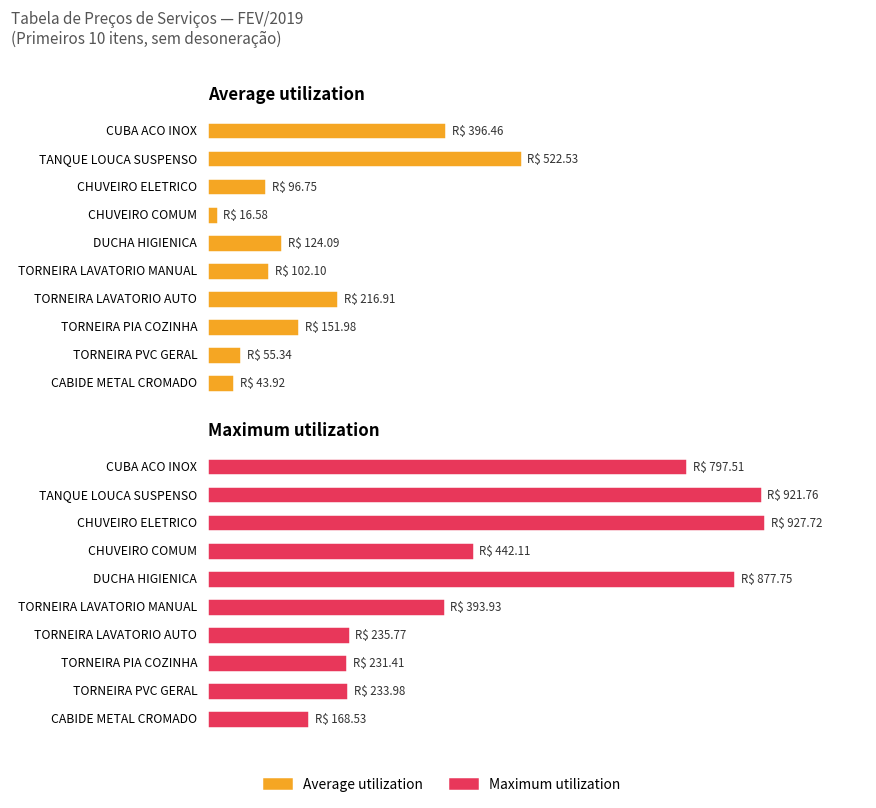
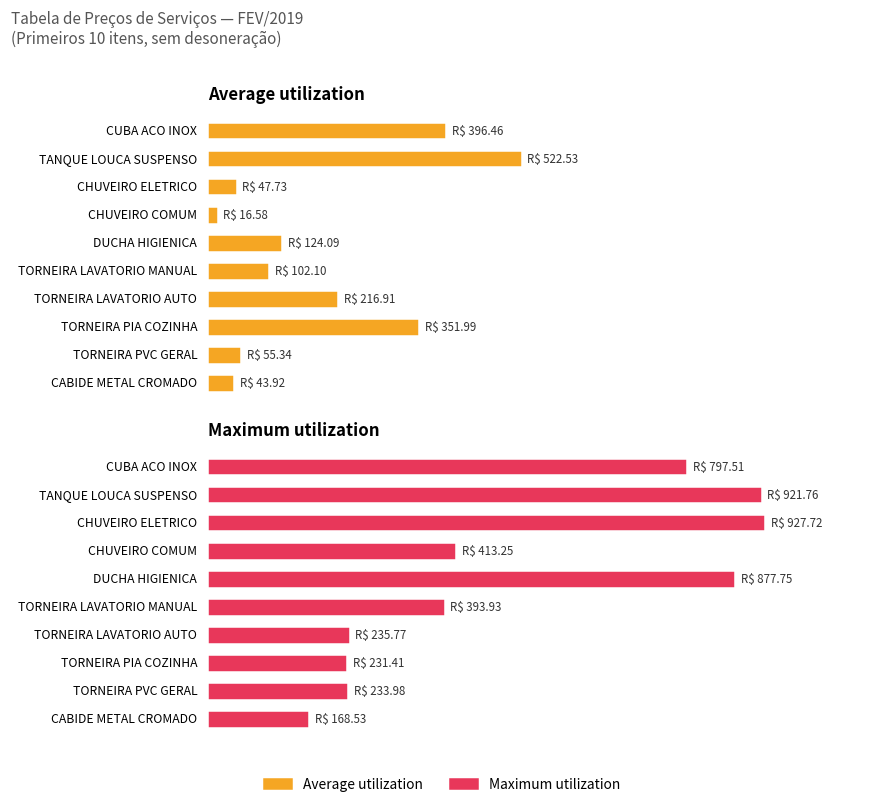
  {
    "Average utilization": {
      "CUBA ACO INOX": 396.46,
      "TANQUE LOUCA SUSPENSO": 522.53,
-     "CHUVEIRO ELETRICO": 96.75,
+     "CHUVEIRO ELETRICO": 47.73,
      "CHUVEIRO COMUM": 16.58,
      "DUCHA HIGIENICA": 124.09,
      "TORNEIRA LAVATORIO MANUAL": 102.10,
      "TORNEIRA LAVATORIO AUTO": 216.91,
-     "TORNEIRA PIA COZINHA": 151.98,
+     "TORNEIRA PIA COZINHA": 351.99,
      "TORNEIRA PVC GERAL": 55.34,
      "CABIDE METAL CROMADO": 43.92
    },
    "Maximum utilization": {
      "CUBA ACO INOX": 797.51,
      "TANQUE LOUCA SUSPENSO": 921.76,
      "CHUVEIRO ELETRICO": 927.72,
-     "CHUVEIRO COMUM": 442.11,
+     "CHUVEIRO COMUM": 413.25,
      "DUCHA HIGIENICA": 877.75,
      "TORNEIRA LAVATORIO MANUAL": 393.93,
      "TORNEIRA LAVATORIO AUTO": 235.77,
      "TORNEIRA PIA COZINHA": 231.41,
      "TORNEIRA PVC GERAL": 233.98,
      "CABIDE METAL CROMADO": 168.53
    }
  }
